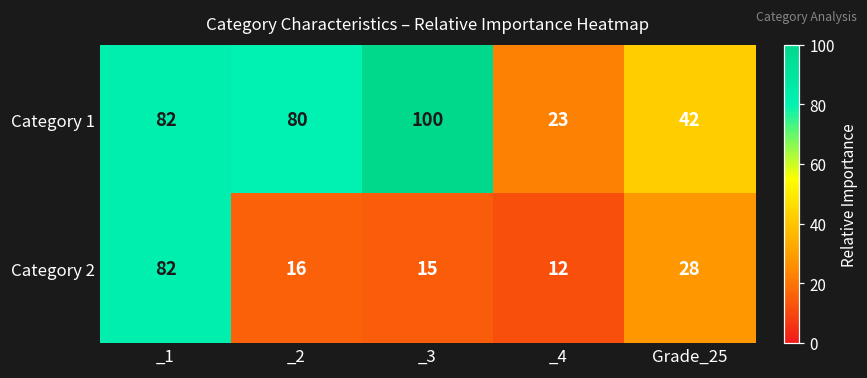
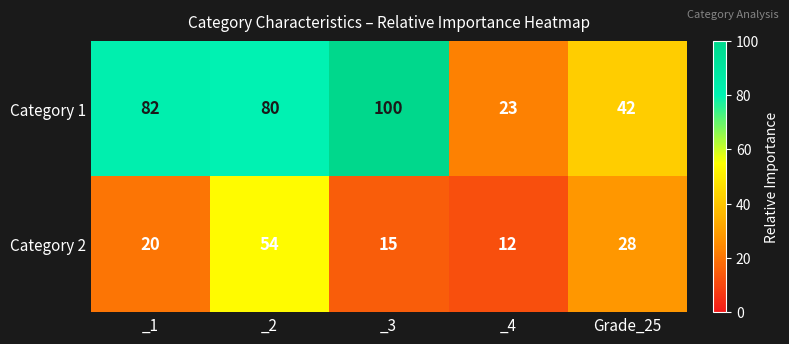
  {
    "Category 1": {
      "_1": 82,
      "_2": 80,
      "_3": 100,
      "_4": 23,
      "Grade_25": 42
    },
    "Category 2": {
-     "_1": 82,
-     "_2": 16,
+     "_1": 20,
+     "_2": 54,
      "_3": 15,
      "_4": 12,
      "Grade_25": 28
    }
  }
